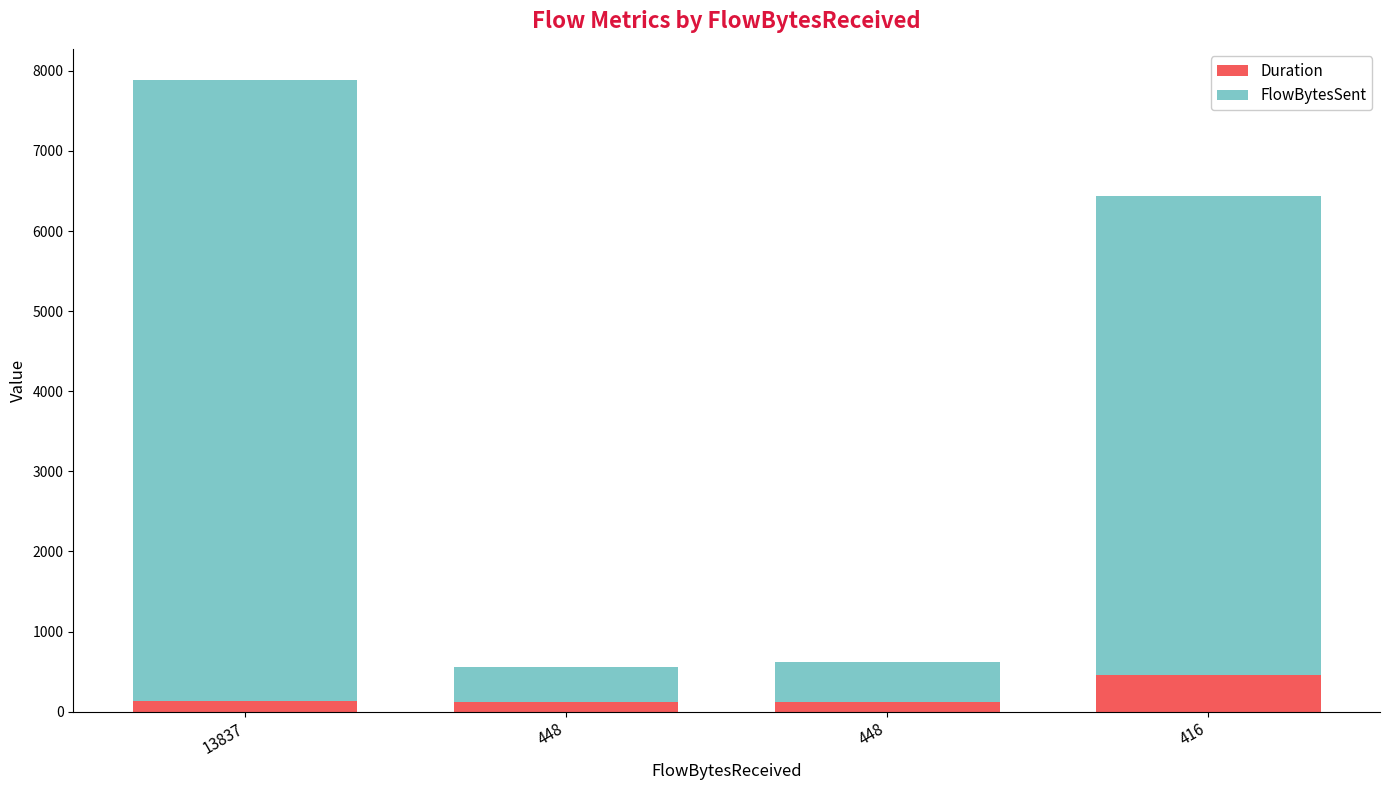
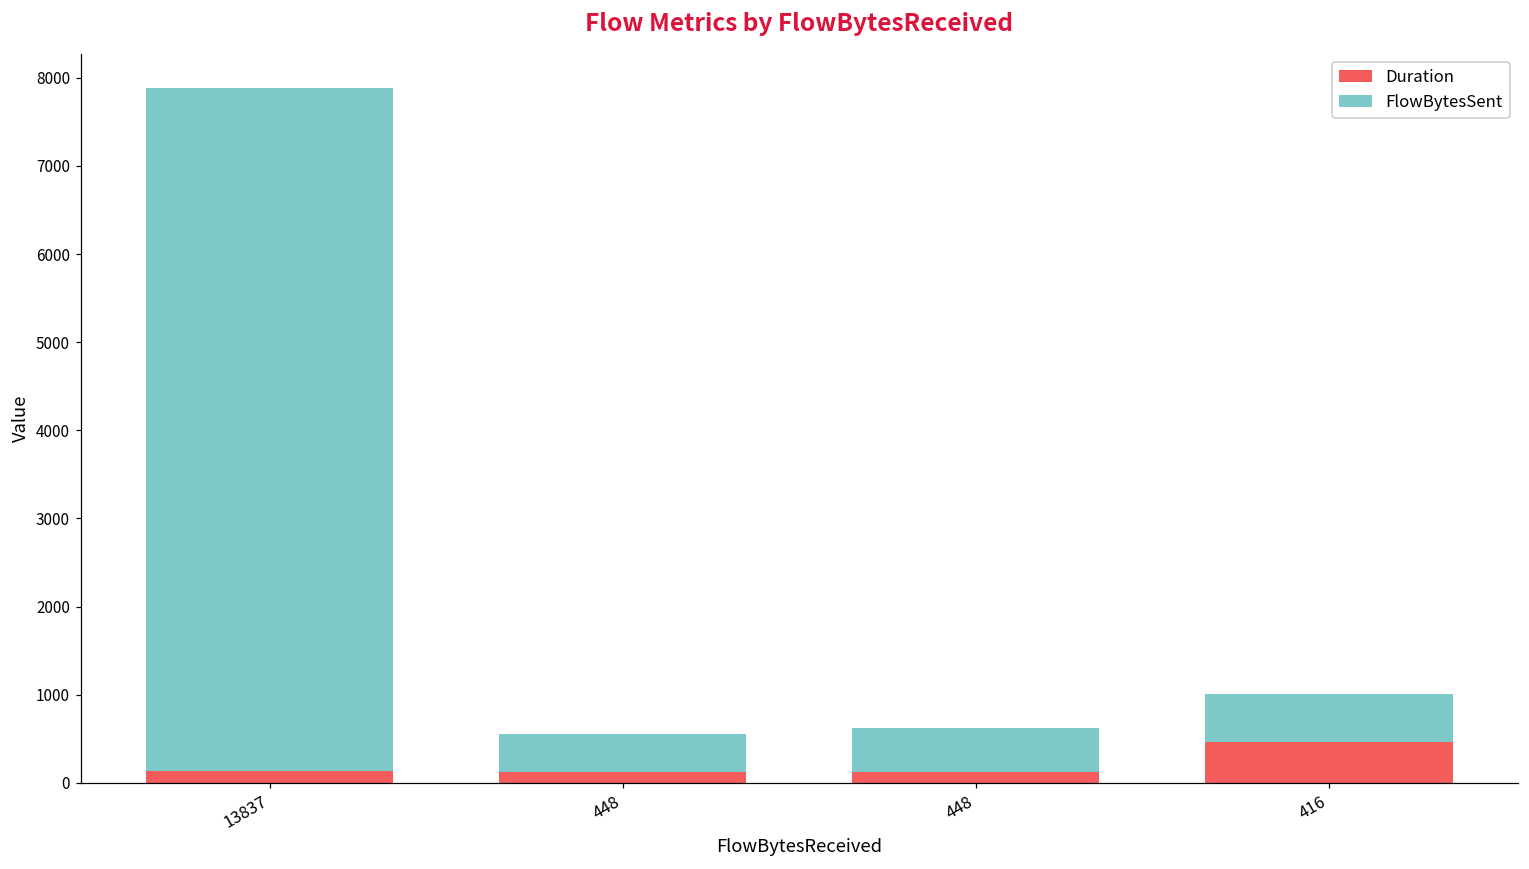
  {
    "Duration": {
      "13837": 100,
      "416": 500
    },
    "FlowBytesSent": {
      "13837": 7700,
-     "416": 6000
+     "416": 500
    }
  }
